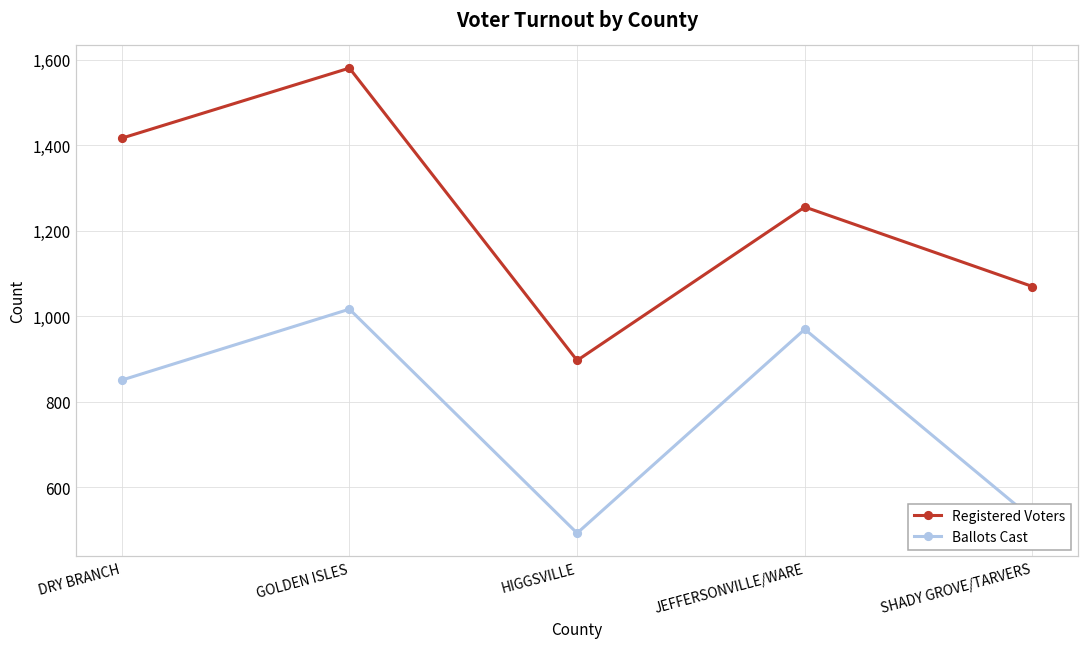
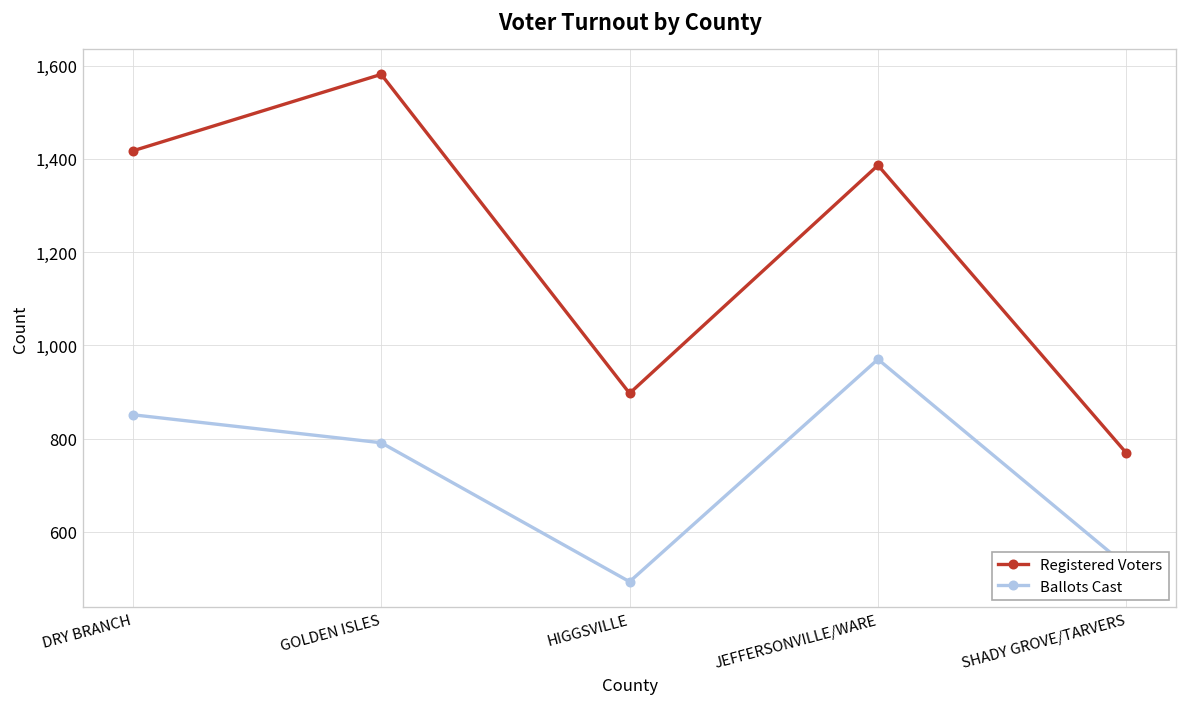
  {
    "Registered Voters": {
      "DRY BRANCH": "1,420",
      "GOLDEN ISLES": "1,580",
      "HIGGSVILLE": "900",
-     "JEFFERSONVILLE/WARE": "1,260",
-     "SHADY GROVE/TARVERS": "1,070"
+     "JEFFERSONVILLE/WARE": "1,390",
+     "SHADY GROVE/TARVERS": "770"
    },
    "Ballots Cast": {
      "DRY BRANCH": "850",
-     "GOLDEN ISLES": "1,020",
+     "GOLDEN ISLES": "790",
      "HIGGSVILLE": "490",
      "JEFFERSONVILLE/WARE": "970"
    }
  }
